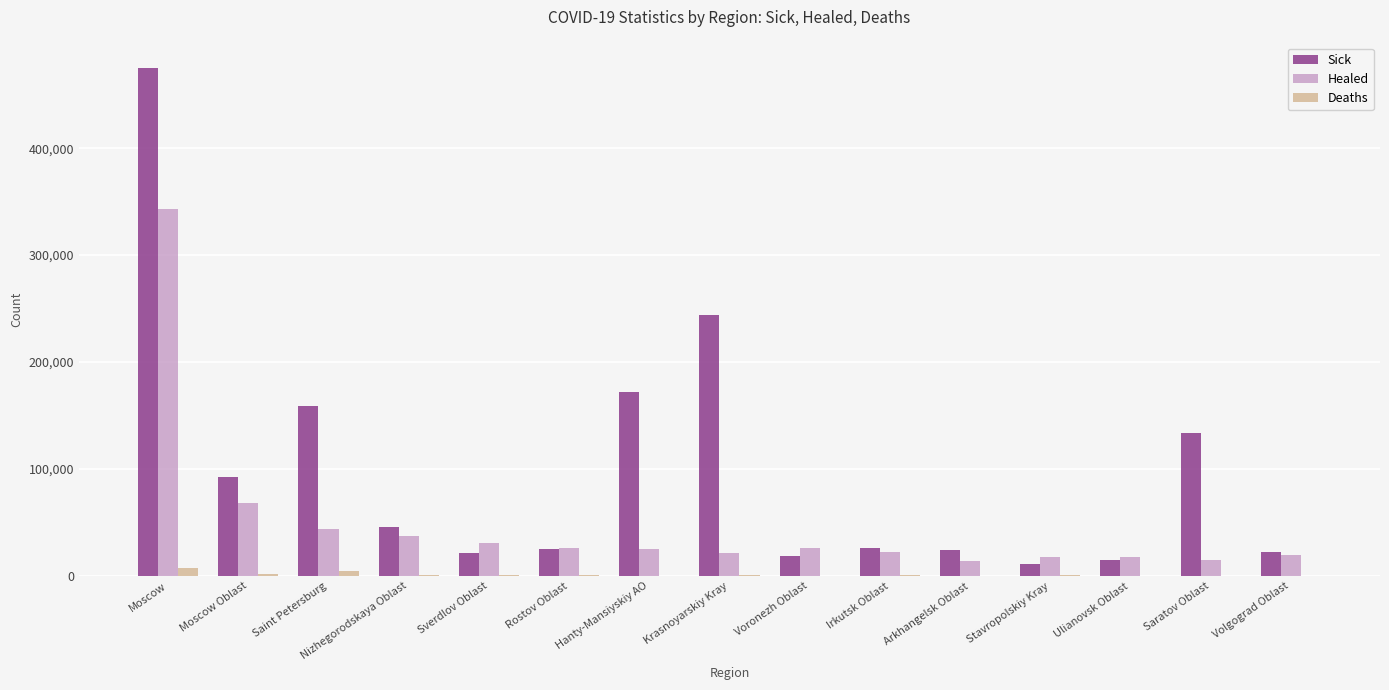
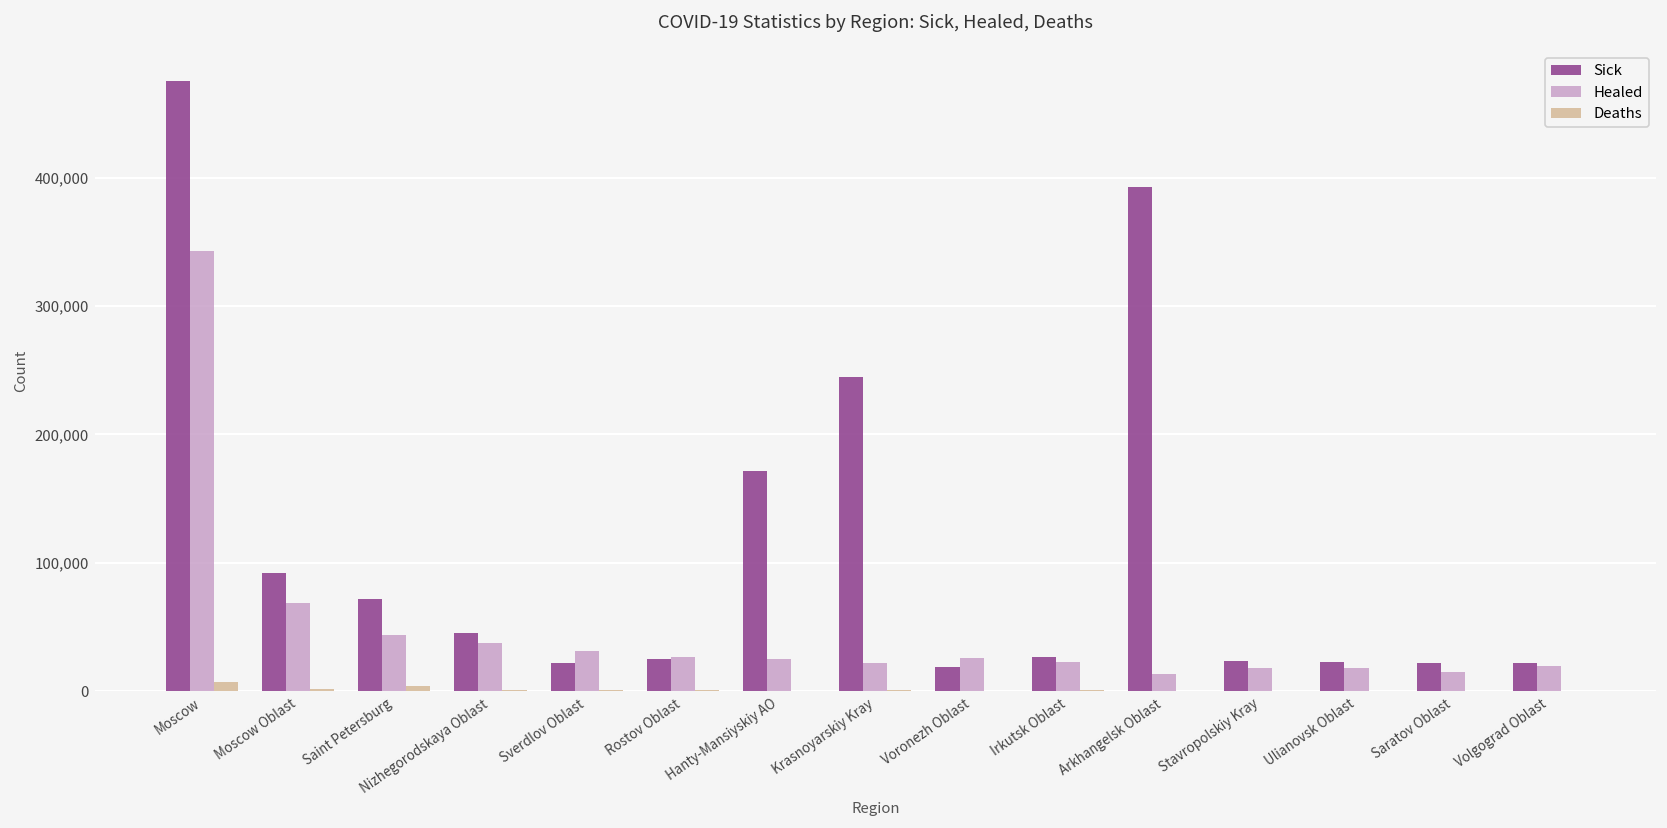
  {
    "Sick": {
      "Moscow": "475,000",
      "Moscow Oblast": "92,000",
-     "Saint Petersburg": "159,000",
+     "Saint Petersburg": "71,000",
      "Nizhegorodskaya Oblast": "45,000",
      "Sverdlov Oblast": "22,000",
      "Rostov Oblast": "25,000",
      "Hanty-Mansiyskiy AO": "172,000",
      "Krasnoyarskiy Kray": "244,000",
      "Voronezh Oblast": "19,000",
      "Irkutsk Oblast": "27,000",
-     "Arkhangelsk Oblast": "24,000",
-     "Stavropolskiy Kray": "11,000",
-     "Ulianovsk Oblast": "15,000",
-     "Saratov Oblast": "134,000",
+     "Arkhangelsk Oblast": "393,000",
+     "Stavropolskiy Kray": "23,000",
+     "Ulianovsk Oblast": "23,000",
+     "Saratov Oblast": "22,000",
      "Volgograd Oblast": "22,000"
    }
  }
